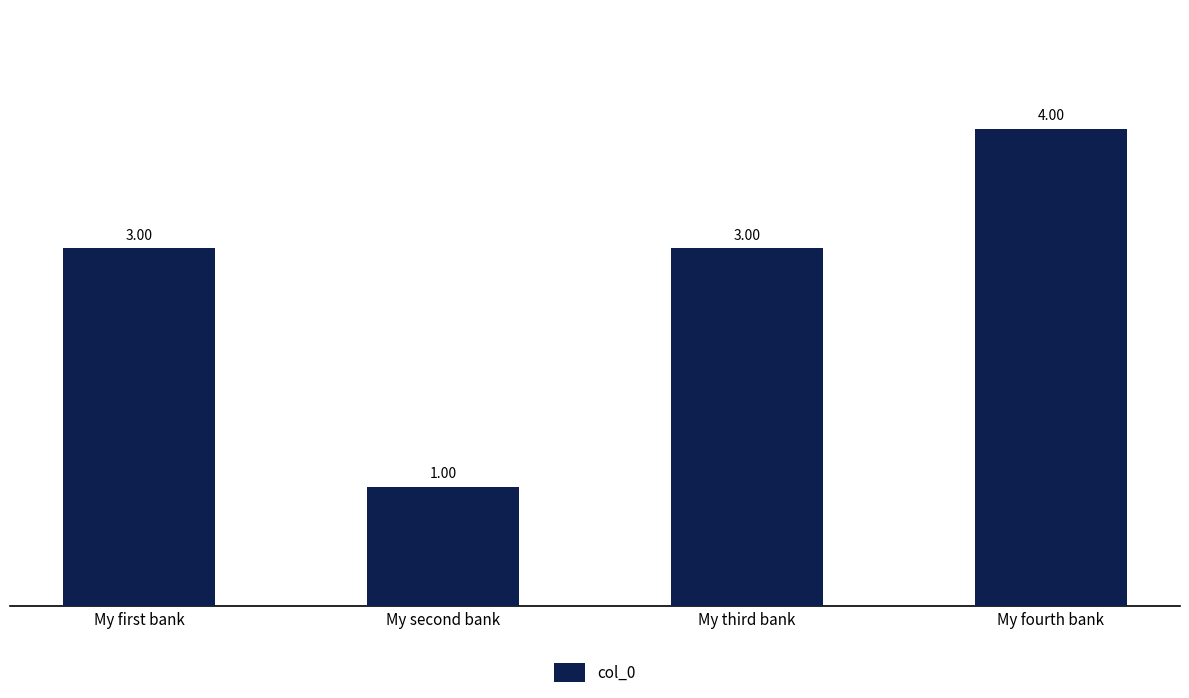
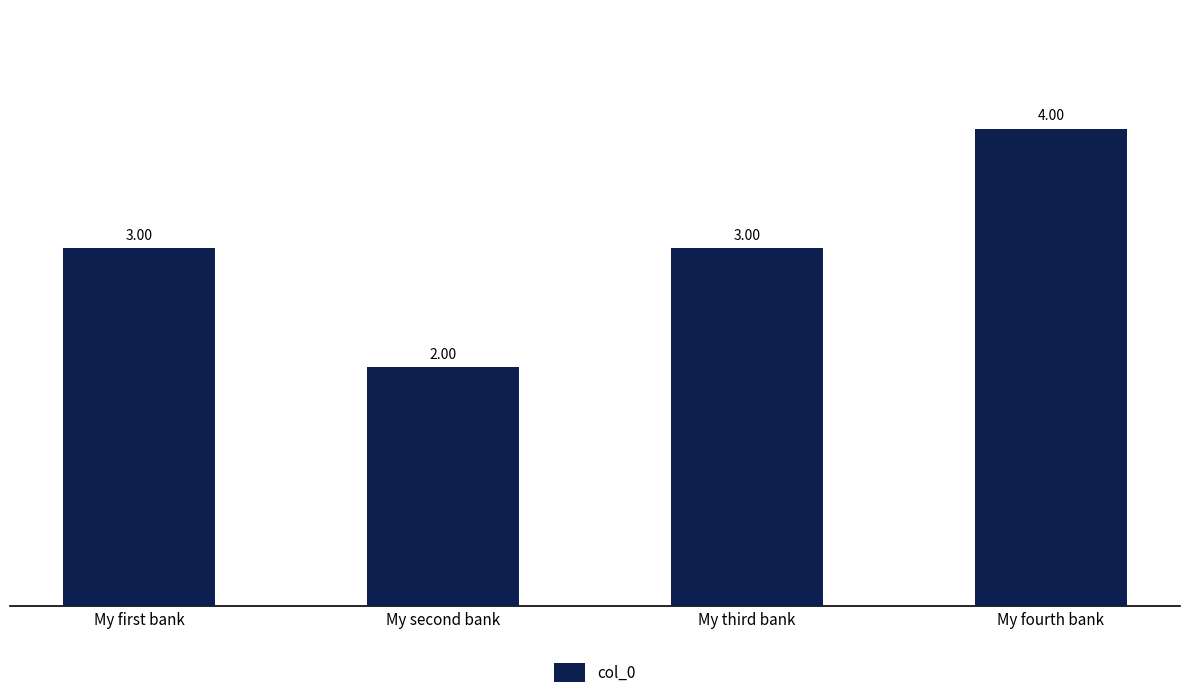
  {
    "My first bank": 3.00,
-   "My second bank": 1.00,
+   "My second bank": 2.00,
    "My third bank": 3.00,
    "My fourth bank": 4.00
  }
